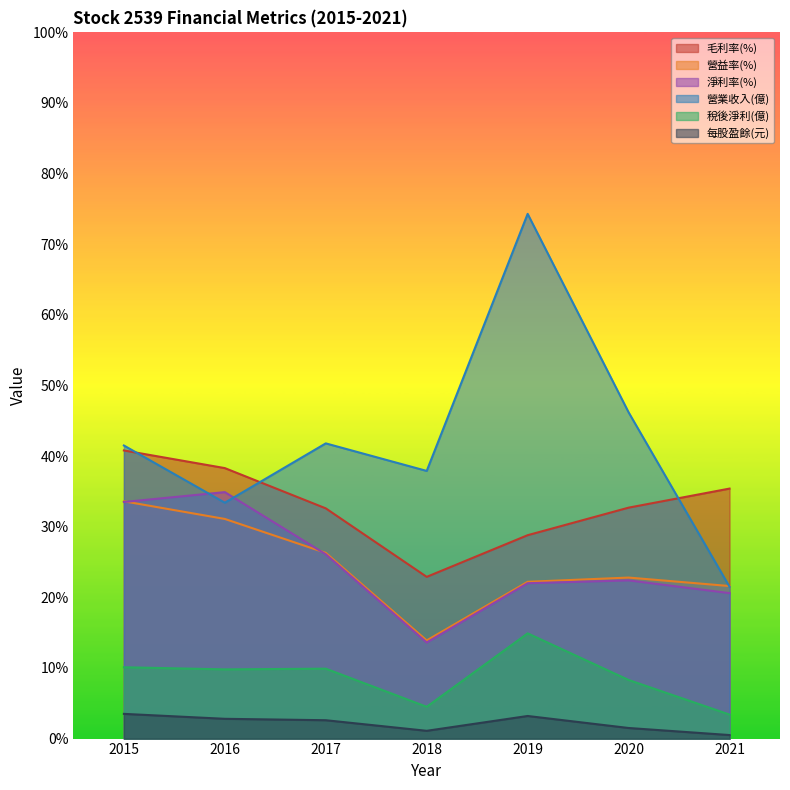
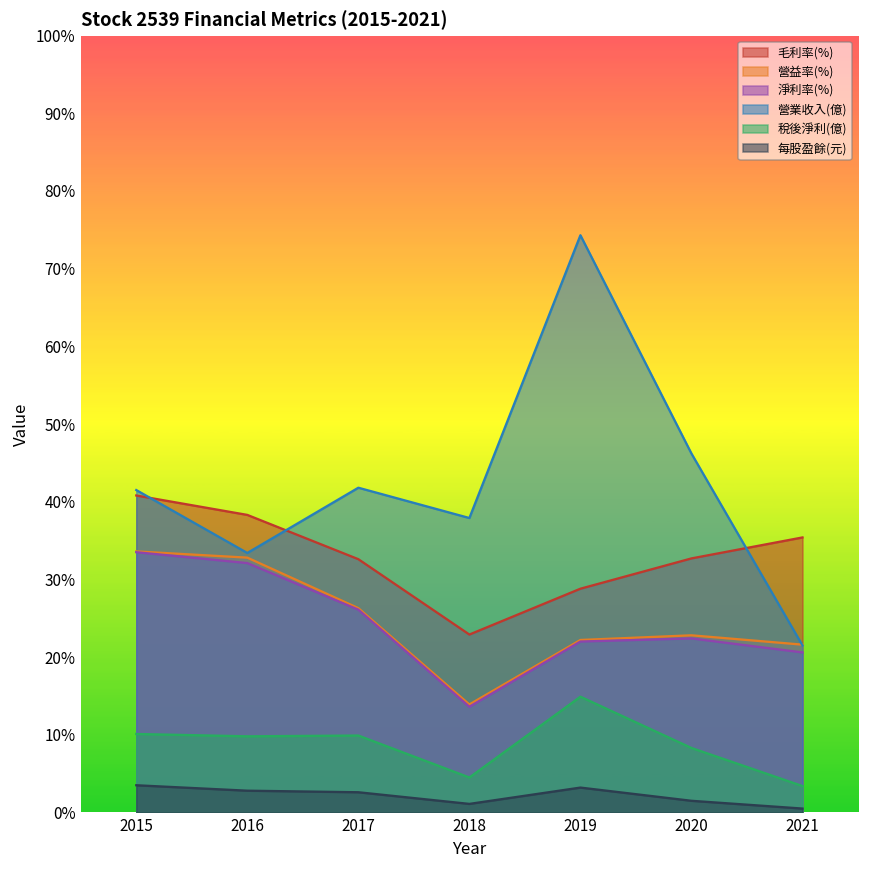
  {
    "毛利率(%)": {
      "2015": "41%",
      "2016": "38%",
      "2017": "33%",
      "2018": "23%",
      "2019": "29%",
      "2020": "33%",
      "2021": "35%"
    },
    "營益率(%)": {
-     "2016": "31%",
+     "2016": "33%",
      "2020": "23%"
    },
    "淨利率(%)": {
-     "2016": "35%",
+     "2016": "32%",
      "2020": "22%",
      "2021": "21%"
    },
    "營業收入(億)": {
      "2015": "42%",
      "2016": "33%",
      "2017": "42%",
      "2018": "38%",
      "2019": "74%",
      "2020": "46%"
    },
    "稅後淨利(億)": {
      "2015": "10%",
      "2016": "10%",
      "2017": "10%",
      "2018": "5%",
      "2019": "15%",
      "2020": "8%",
      "2021": "3%"
    },
    "每股盈餘(元)": {
      "2015": "4%",
      "2016": "3%",
      "2017": "3%",
      "2018": "1%",
      "2019": "3%",
      "2020": "2%",
      "2021": "1%"
    }
  }
